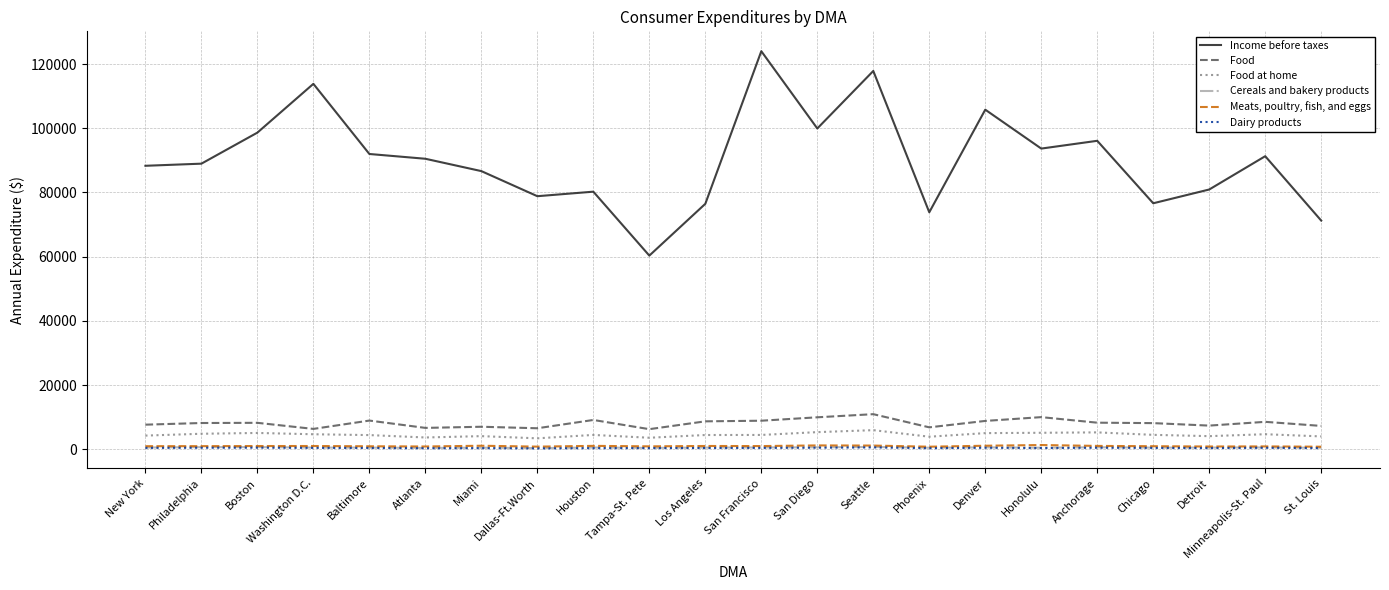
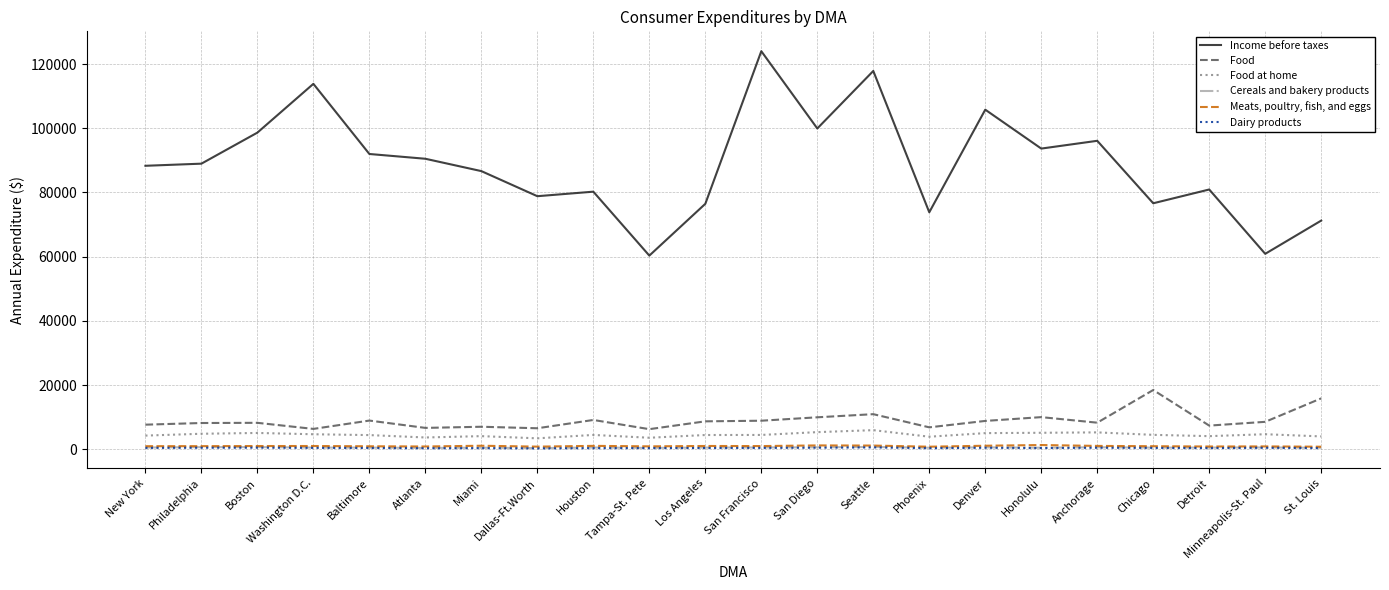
  {
    "Income before taxes": {
      "New York": 88000,
      "Philadelphia": 89000,
      "Boston": 99000,
      "Washington D.C.": 114000,
      "Baltimore": 92000,
      "Atlanta": 91000,
      "Miami": 87000,
      "Dallas-Ft.Worth": 79000,
      "Houston": 80000,
      "Tampa-St. Pete": 60000,
      "Los Angeles": 76000,
      "San Francisco": 124000,
      "San Diego": 100000,
      "Seattle": 118000,
      "Phoenix": 74000,
      "Denver": 106000,
      "Honolulu": 94000,
      "Anchorage": 96000,
      "Chicago": 77000,
      "Detroit": 81000,
-     "Minneapolis-St. Paul": 91000,
+     "Minneapolis-St. Paul": 61000,
      "St. Louis": 71000
    },
    "Food": {
      "New York": 8000,
      "Philadelphia": 8000,
      "Boston": 8000,
      "Washington D.C.": 6000,
      "Baltimore": 9000,
      "Atlanta": 7000,
      "Miami": 7000,
      "Dallas-Ft.Worth": 7000,
      "Houston": 9000,
      "Tampa-St. Pete": 6000,
      "Los Angeles": 9000,
      "San Francisco": 9000,
      "San Diego": 10000,
      "Seattle": 11000,
      "Phoenix": 7000,
      "Denver": 9000,
      "Honolulu": 10000,
      "Anchorage": 8000,
-     "Chicago": 8000,
+     "Chicago": 18000,
      "Detroit": 7000,
      "Minneapolis-St. Paul": 9000,
-     "St. Louis": 7000
+     "St. Louis": 16000
    },
    "Meats, poultry, fish, and eggs": {
      "Honolulu": 1000
    }
  }
